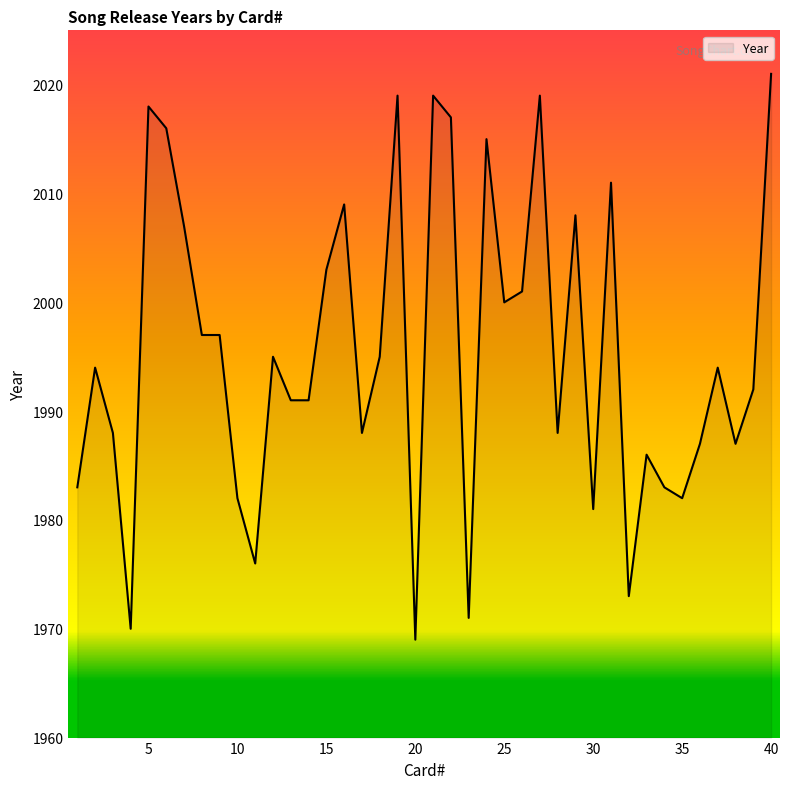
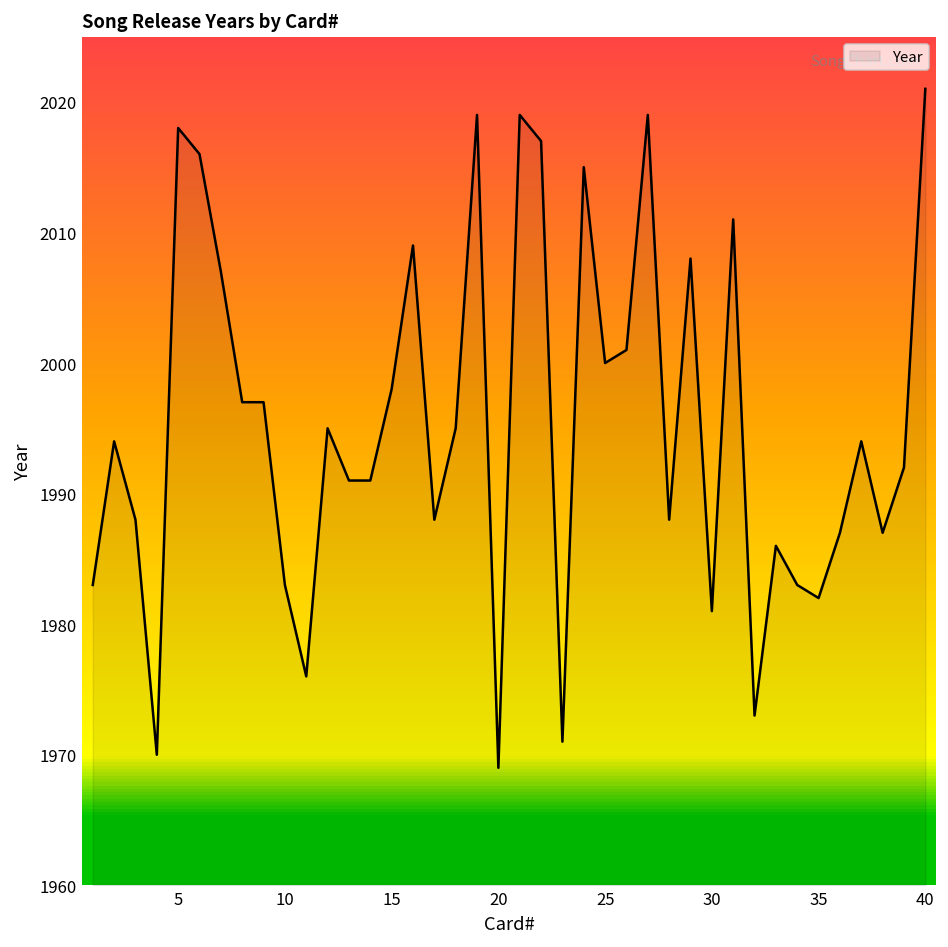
  {
    "5": 2018,
-   "10": 1982,
-   "15": 2003,
+   "10": 1983,
+   "15": 1998,
    "20": 1969,
    "25": 2000,
    "30": 1981,
    "35": 1982,
    "40": 2021
  }
